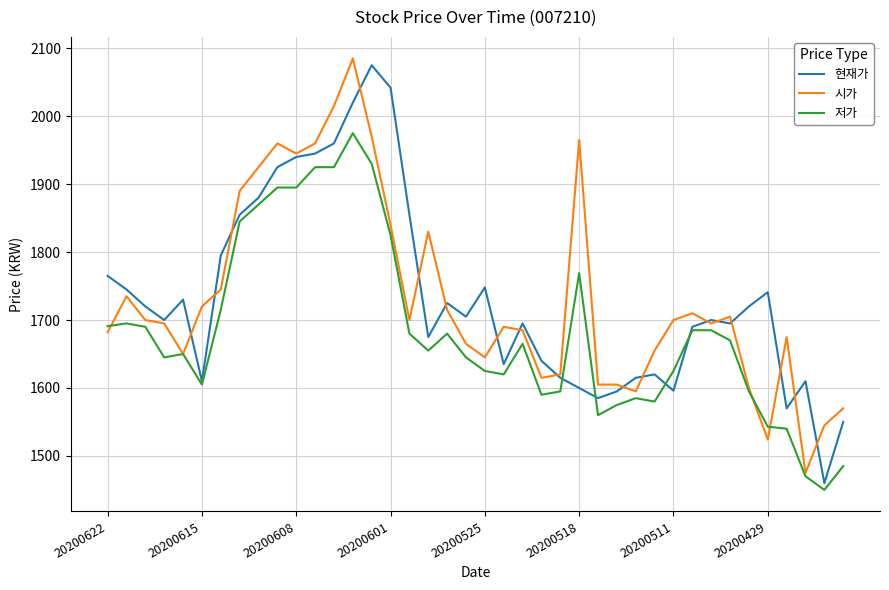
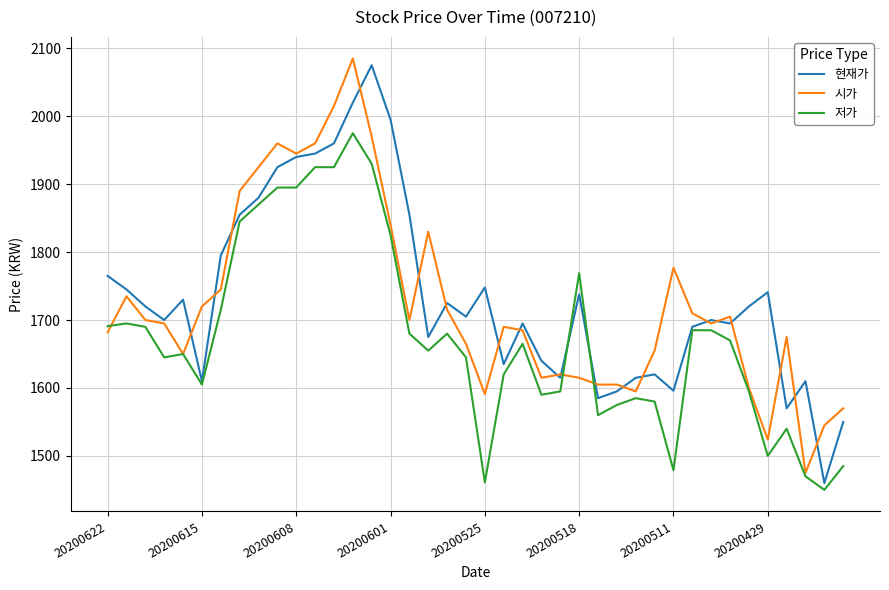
  {
    "현재가": {
      "20200622": 1770,
      "20200615": 1610,
      "20200608": 1940,
-     "20200601": 2040,
+     "20200601": 2000,
      "20200525": 1750,
-     "20200518": 1600,
+     "20200518": 1740,
      "20200511": 1600,
      "20200429": 1740
    },
    "시가": {
      "20200622": 1680,
      "20200615": 1720,
      "20200608": 1950,
      "20200601": 1840,
-     "20200525": 1650,
-     "20200518": 1970,
-     "20200511": 1700,
+     "20200525": 1590,
+     "20200518": 1620,
+     "20200511": 1780,
      "20200429": 1520
    },
    "저가": {
      "20200622": 1690,
      "20200615": 1610,
      "20200608": 1900,
      "20200601": 1830,
-     "20200525": 1630,
+     "20200525": 1460,
      "20200518": 1770,
-     "20200511": 1630,
-     "20200429": 1540
+     "20200511": 1480,
+     "20200429": 1500
    }
  }
